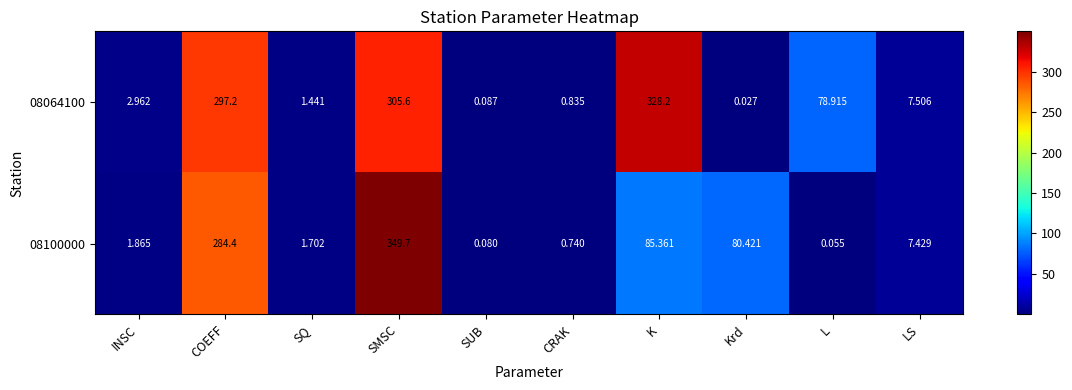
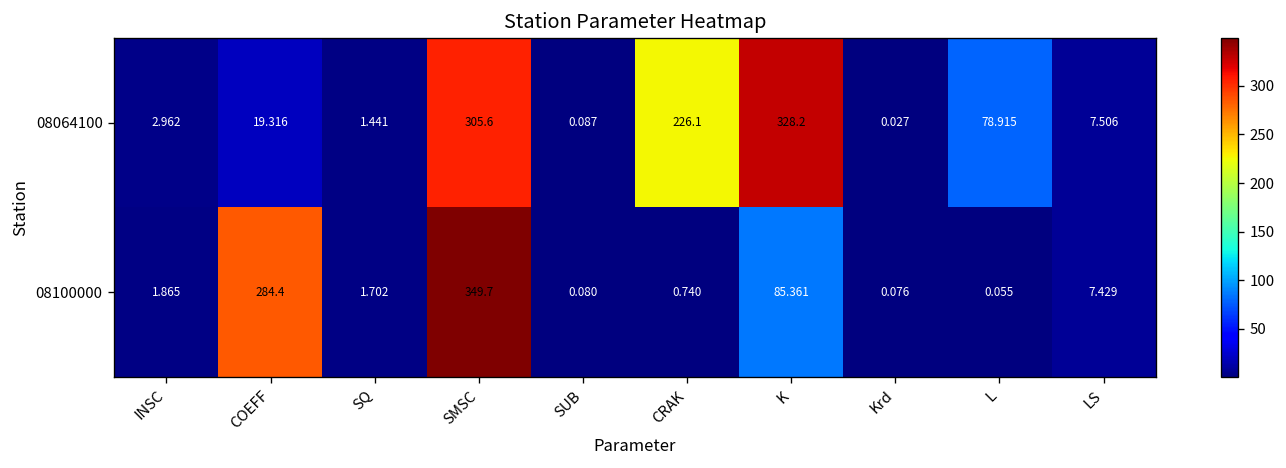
  {
    "08064100": {
      "INSC": 2.962,
-     "COEFF": 297.2,
+     "COEFF": 19.316,
      "SQ": 1.441,
      "SMSC": 305.6,
      "SUB": 0.087,
-     "CRAK": 0.835,
+     "CRAK": 226.1,
      "K": 328.2,
      "Krd": 0.027,
      "L": 78.915,
      "LS": 7.506
    },
    "08100000": {
      "INSC": 1.865,
      "COEFF": 284.4,
      "SQ": 1.702,
      "SMSC": 349.7,
      "SUB": 0.080,
      "CRAK": 0.740,
      "K": 85.361,
-     "Krd": 80.421,
+     "Krd": 0.076,
      "L": 0.055,
      "LS": 7.429
    }
  }
